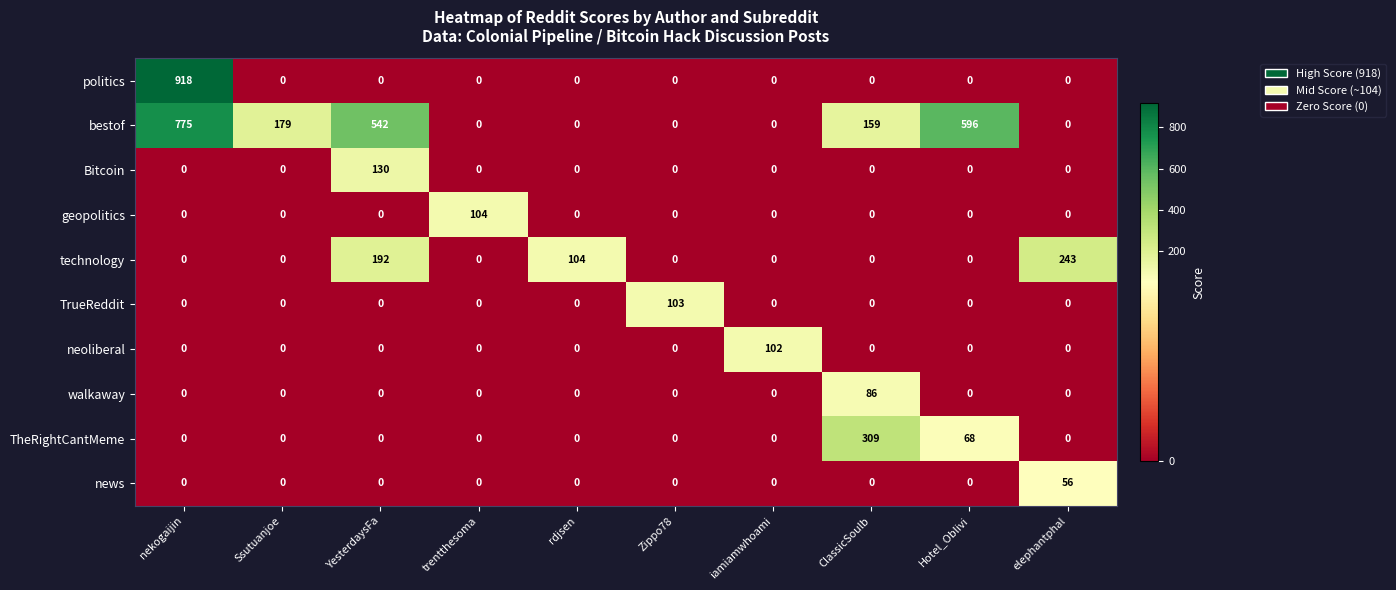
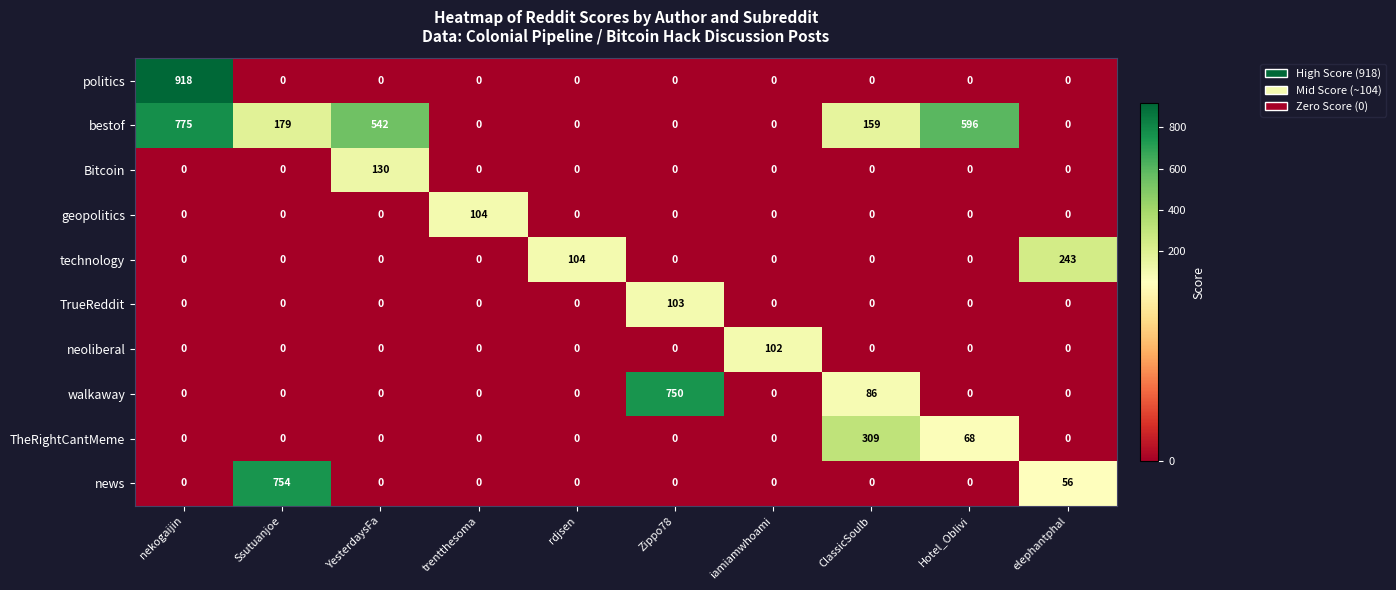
  {
    "politics": {
      "nekogaijin": 918,
      "Ssutuanjoe": 0,
      "YesterdaysFa": 0,
      "trentthesoma": 0,
      "rdjsen": 0,
      "Zippo78": 0,
      "iamiamwhoami": 0,
      "ClassicSoulb": 0,
      "Hotel_Oblivi": 0,
      "elephantphal": 0
    },
    "bestof": {
      "nekogaijin": 775,
      "Ssutuanjoe": 179,
      "YesterdaysFa": 542,
      "trentthesoma": 0,
      "rdjsen": 0,
      "Zippo78": 0,
      "iamiamwhoami": 0,
      "ClassicSoulb": 159,
      "Hotel_Oblivi": 596,
      "elephantphal": 0
    },
    "Bitcoin": {
      "nekogaijin": 0,
      "Ssutuanjoe": 0,
      "YesterdaysFa": 130,
      "trentthesoma": 0,
      "rdjsen": 0,
      "Zippo78": 0,
      "iamiamwhoami": 0,
      "ClassicSoulb": 0,
      "Hotel_Oblivi": 0,
      "elephantphal": 0
    },
    "geopolitics": {
      "nekogaijin": 0,
      "Ssutuanjoe": 0,
      "YesterdaysFa": 0,
      "trentthesoma": 104,
      "rdjsen": 0,
      "Zippo78": 0,
      "iamiamwhoami": 0,
      "ClassicSoulb": 0,
      "Hotel_Oblivi": 0,
      "elephantphal": 0
    },
    "technology": {
      "nekogaijin": 0,
      "Ssutuanjoe": 0,
-     "YesterdaysFa": 192,
+     "YesterdaysFa": 0,
      "trentthesoma": 0,
      "rdjsen": 104,
      "Zippo78": 0,
      "iamiamwhoami": 0,
      "ClassicSoulb": 0,
      "Hotel_Oblivi": 0,
      "elephantphal": 243
    },
    "TrueReddit": {
      "nekogaijin": 0,
      "Ssutuanjoe": 0,
      "YesterdaysFa": 0,
      "trentthesoma": 0,
      "rdjsen": 0,
      "Zippo78": 103,
      "iamiamwhoami": 0,
      "ClassicSoulb": 0,
      "Hotel_Oblivi": 0,
      "elephantphal": 0
    },
    "neoliberal": {
      "nekogaijin": 0,
      "Ssutuanjoe": 0,
      "YesterdaysFa": 0,
      "trentthesoma": 0,
      "rdjsen": 0,
      "Zippo78": 0,
      "iamiamwhoami": 102,
      "ClassicSoulb": 0,
      "Hotel_Oblivi": 0,
      "elephantphal": 0
    },
    "walkaway": {
      "nekogaijin": 0,
      "Ssutuanjoe": 0,
      "YesterdaysFa": 0,
      "trentthesoma": 0,
      "rdjsen": 0,
-     "Zippo78": 0,
+     "Zippo78": 750,
      "iamiamwhoami": 0,
      "ClassicSoulb": 86,
      "Hotel_Oblivi": 0,
      "elephantphal": 0
    },
    "TheRightCantMeme": {
      "nekogaijin": 0,
      "Ssutuanjoe": 0,
      "YesterdaysFa": 0,
      "trentthesoma": 0,
      "rdjsen": 0,
      "Zippo78": 0,
      "iamiamwhoami": 0,
      "ClassicSoulb": 309,
      "Hotel_Oblivi": 68,
      "elephantphal": 0
    },
    "news": {
      "nekogaijin": 0,
-     "Ssutuanjoe": 0,
+     "Ssutuanjoe": 754,
      "YesterdaysFa": 0,
      "trentthesoma": 0,
      "rdjsen": 0,
      "Zippo78": 0,
      "iamiamwhoami": 0,
      "ClassicSoulb": 0,
      "Hotel_Oblivi": 0,
      "elephantphal": 56
    }
  }
